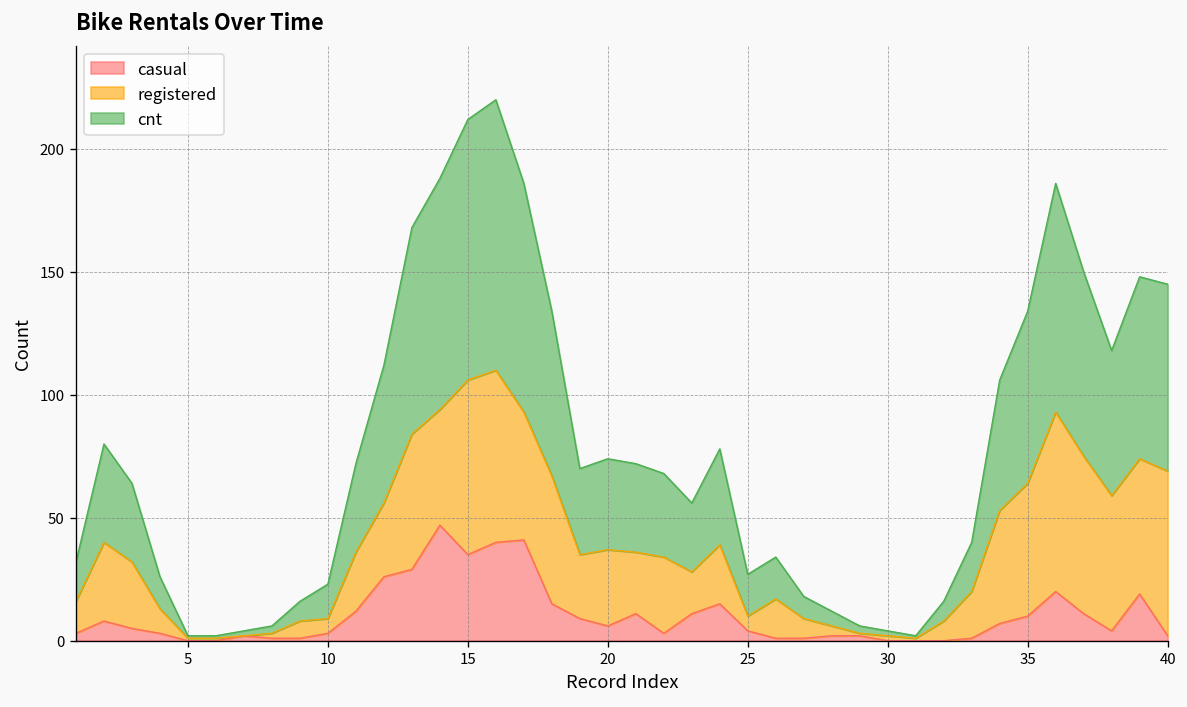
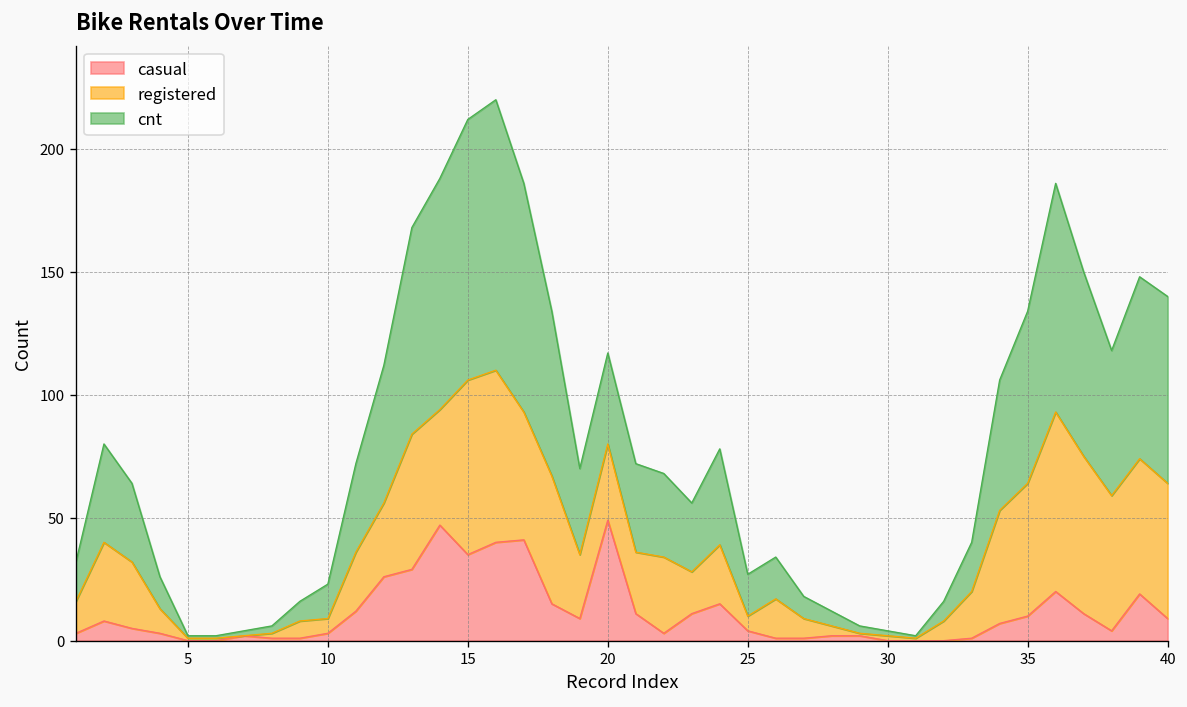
  {
    "casual": {
      "10": 3,
      "15": 35,
-     "20": 6,
+     "20": 49,
      "25": 4,
      "30": 0,
      "35": 10,
-     "40": 2
+     "40": 9
    },
    "registered": {
      "10": 6,
      "15": 71,
      "20": 31,
      "25": 6,
      "30": 2,
      "35": 54,
-     "40": 67
+     "40": 55
    },
    "cnt": {
      "10": 14,
      "15": 106,
      "20": 37,
      "25": 17,
      "30": 2,
      "35": 70,
      "40": 76
    }
  }
